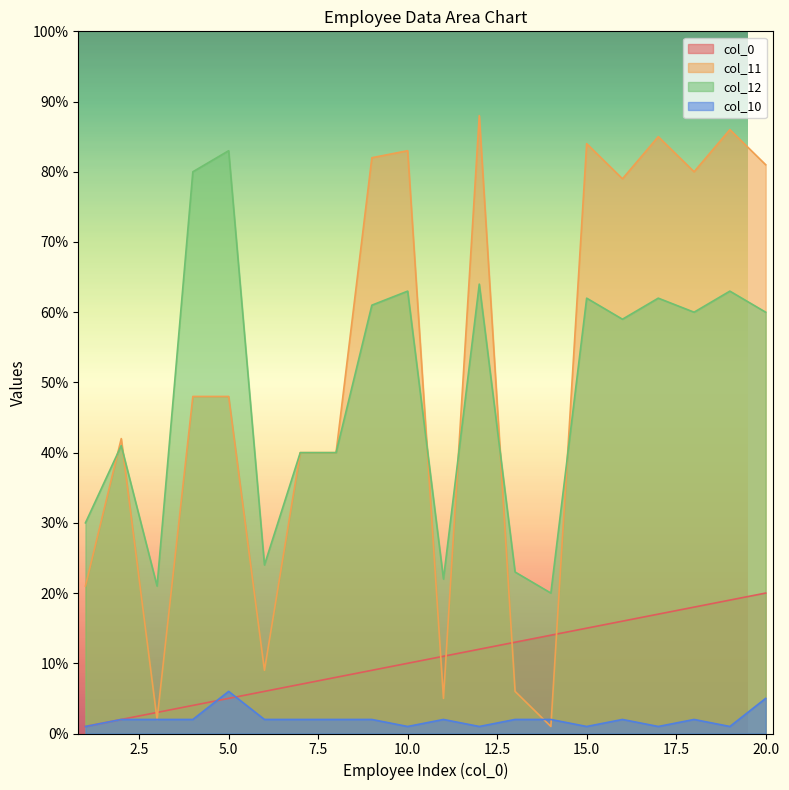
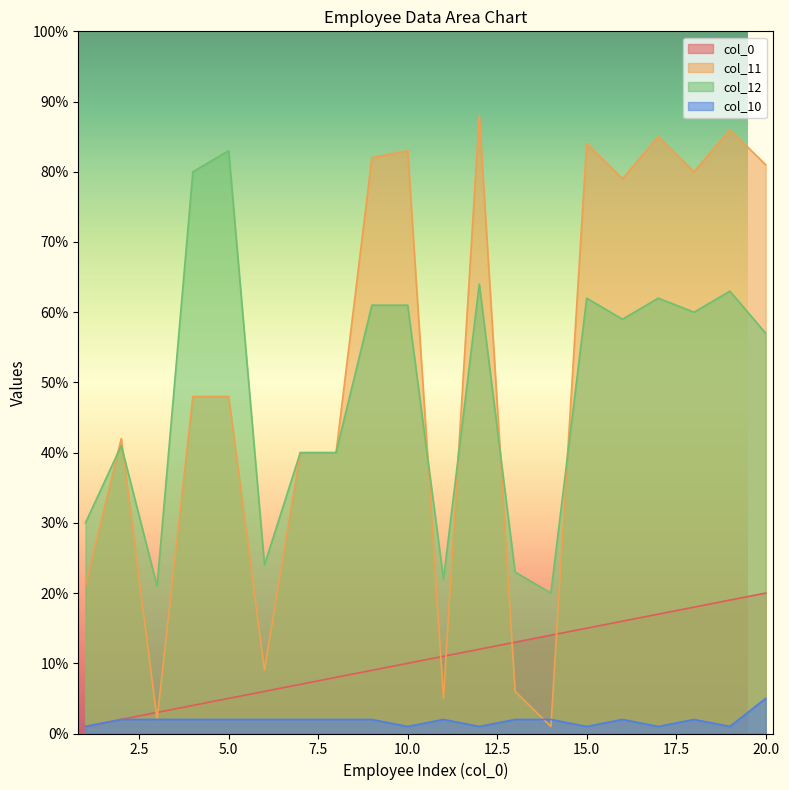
  {
    "col_12": {
      "5.0": "83%",
-     "10.0": "63%",
+     "10.0": "61%",
      "15.0": "62%",
-     "20.0": "60%"
+     "20.0": "57%"
    },
    "col_10": {
-     "5.0": "6%",
+     "5.0": "2%",
      "10.0": "1%",
      "15.0": "1%",
      "20.0": "5%"
    }
  }
